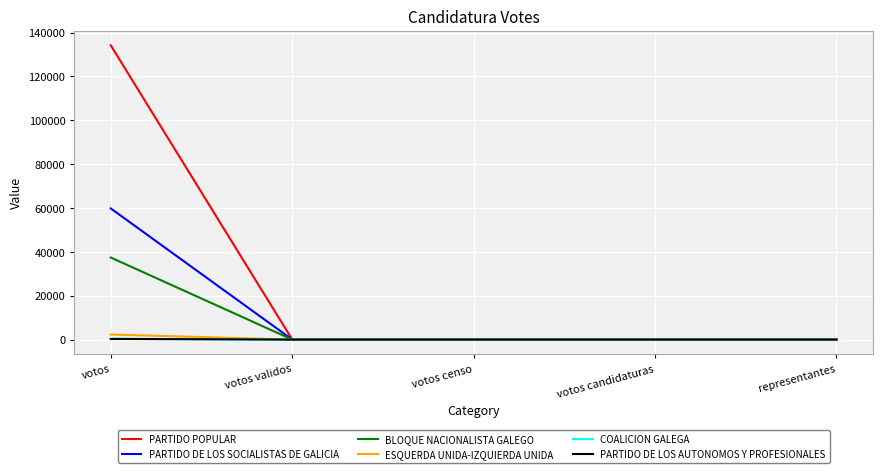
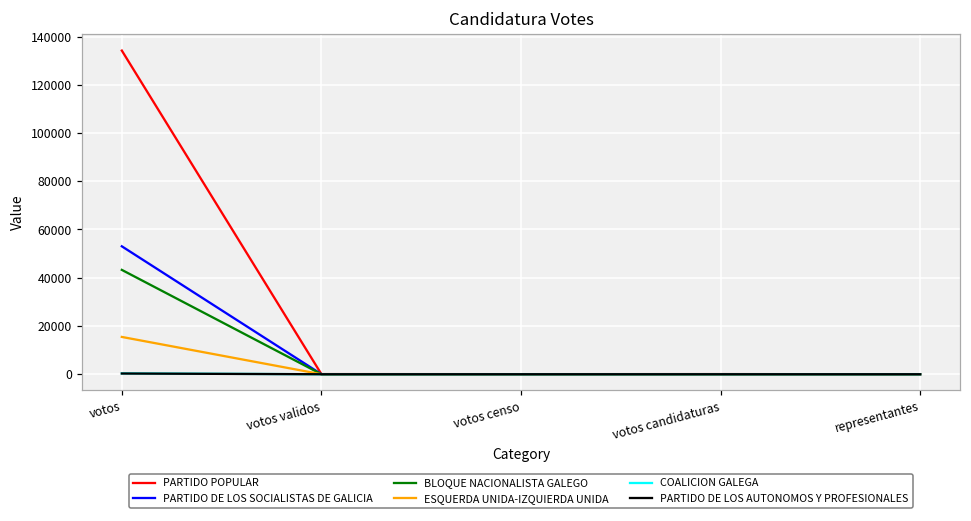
  {
    "PARTIDO POPULAR": {
      "votos": 134000
    },
    "PARTIDO DE LOS SOCIALISTAS DE GALICIA": {
-     "votos": 60000
+     "votos": 53000
    },
    "BLOQUE NACIONALISTA GALEGO": {
-     "votos": 37000
+     "votos": 43000
    },
    "ESQUERDA UNIDA-IZQUIERDA UNIDA": {
-     "votos": 2000
+     "votos": 15000
    },
    "PARTIDO DE LOS AUTONOMOS Y PROFESIONALES": {
      "votos": 0
    }
  }
